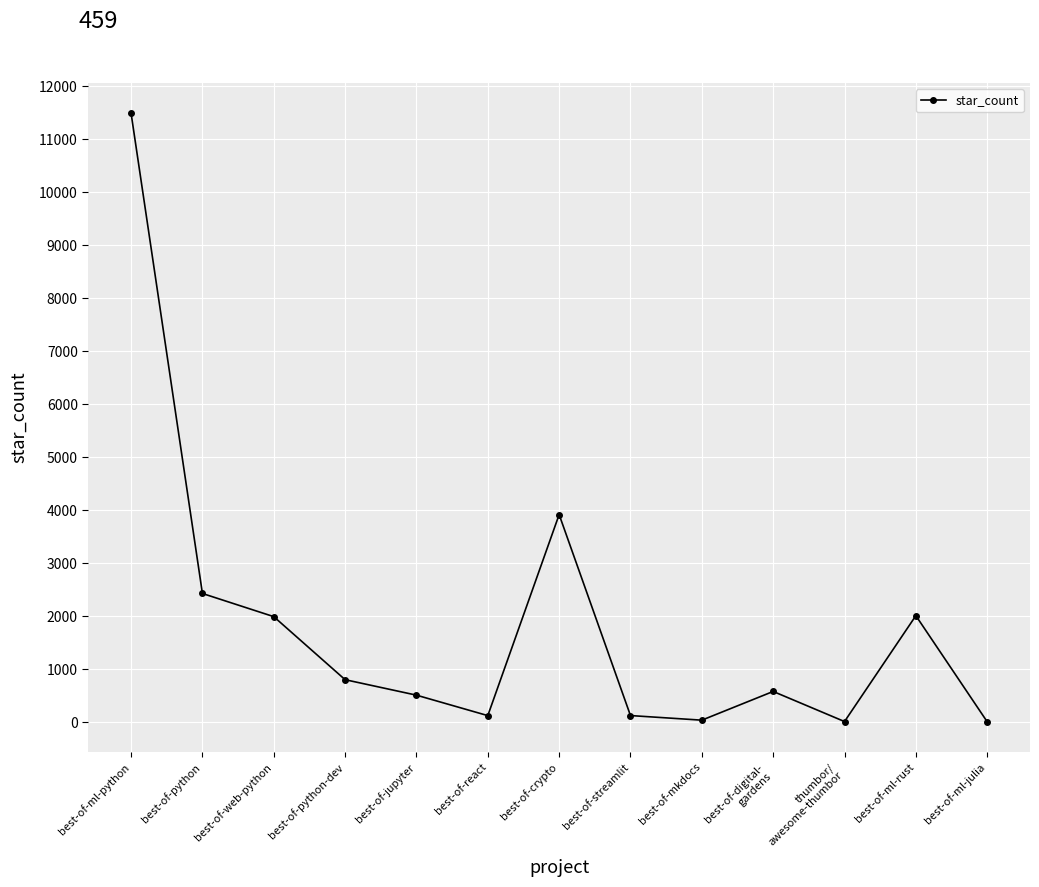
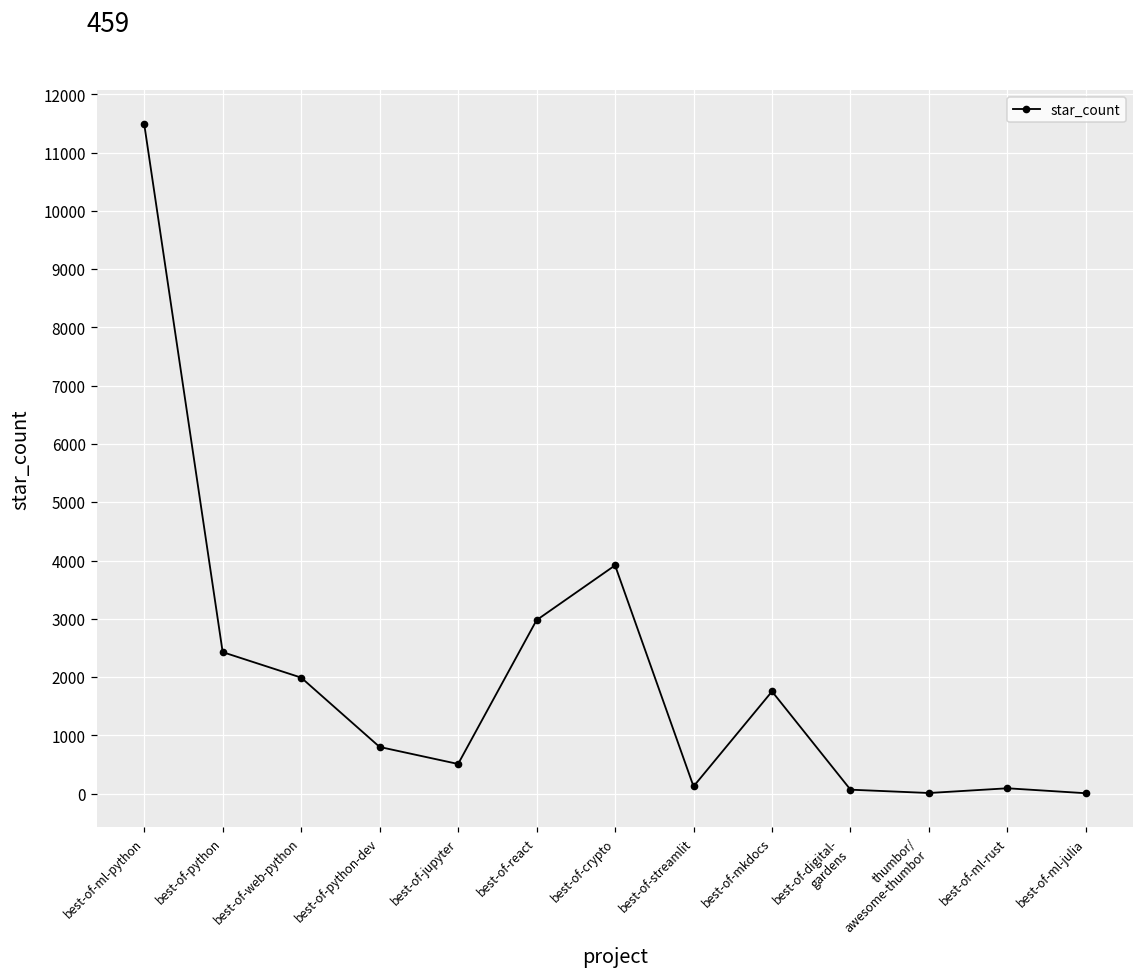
  {
    "best-of-ml-python": 11500,
    "best-of-python": 2400,
    "best-of-web-python": 2000,
    "best-of-python-dev": 800,
    "best-of-jupyter": 500,
-   "best-of-react": 100,
+   "best-of-react": 3000,
    "best-of-crypto": 3900,
    "best-of-streamlit": 100,
-   "best-of-mkdocs": 0,
-   "best-of-digital- gardens": 600,
+   "best-of-mkdocs": 1800,
+   "best-of-digital- gardens": 100,
    "thumbor/ awesome-thumbor": 0,
-   "best-of-ml-rust": 2000,
+   "best-of-ml-rust": 100,
    "best-of-ml-julia": 0
  }
